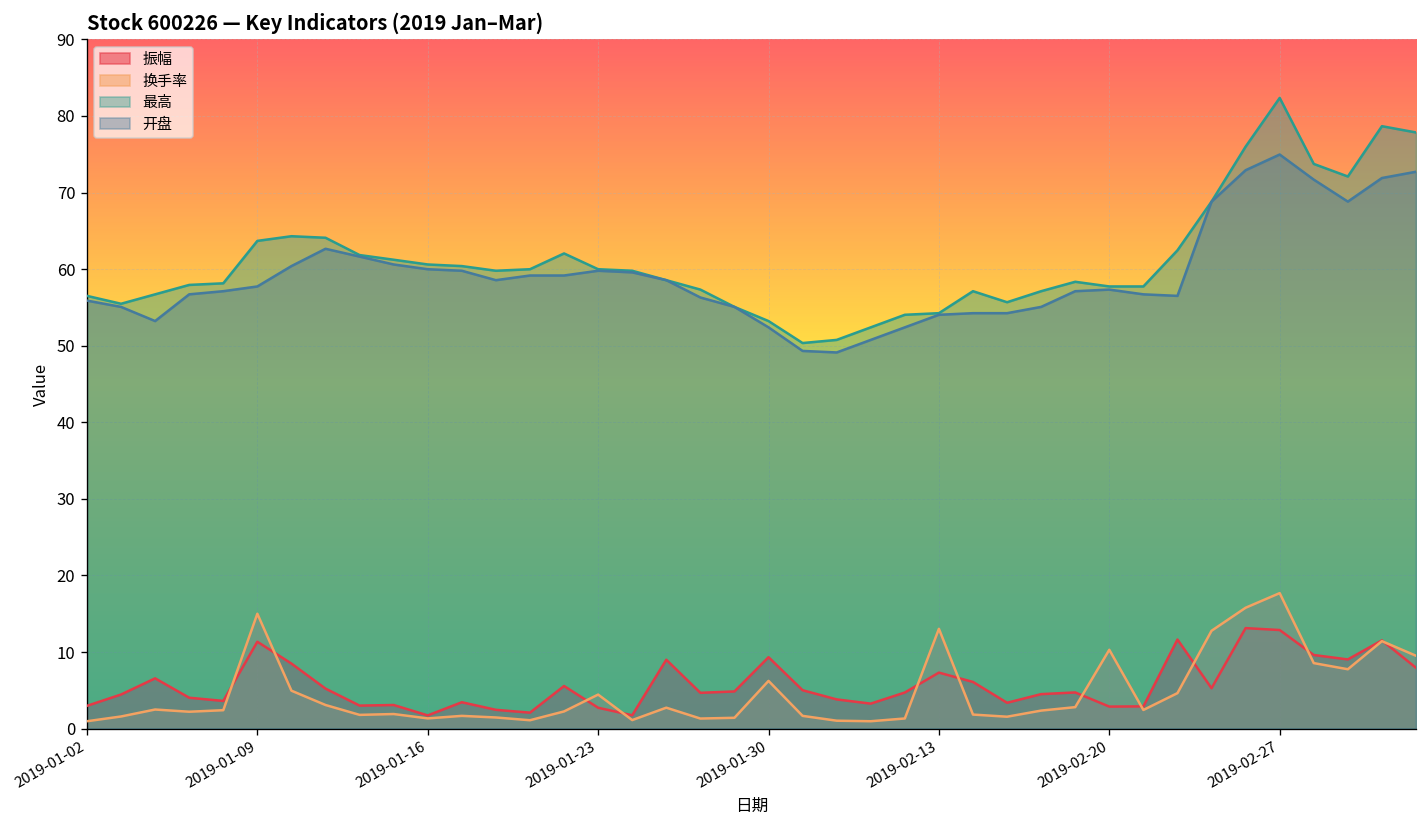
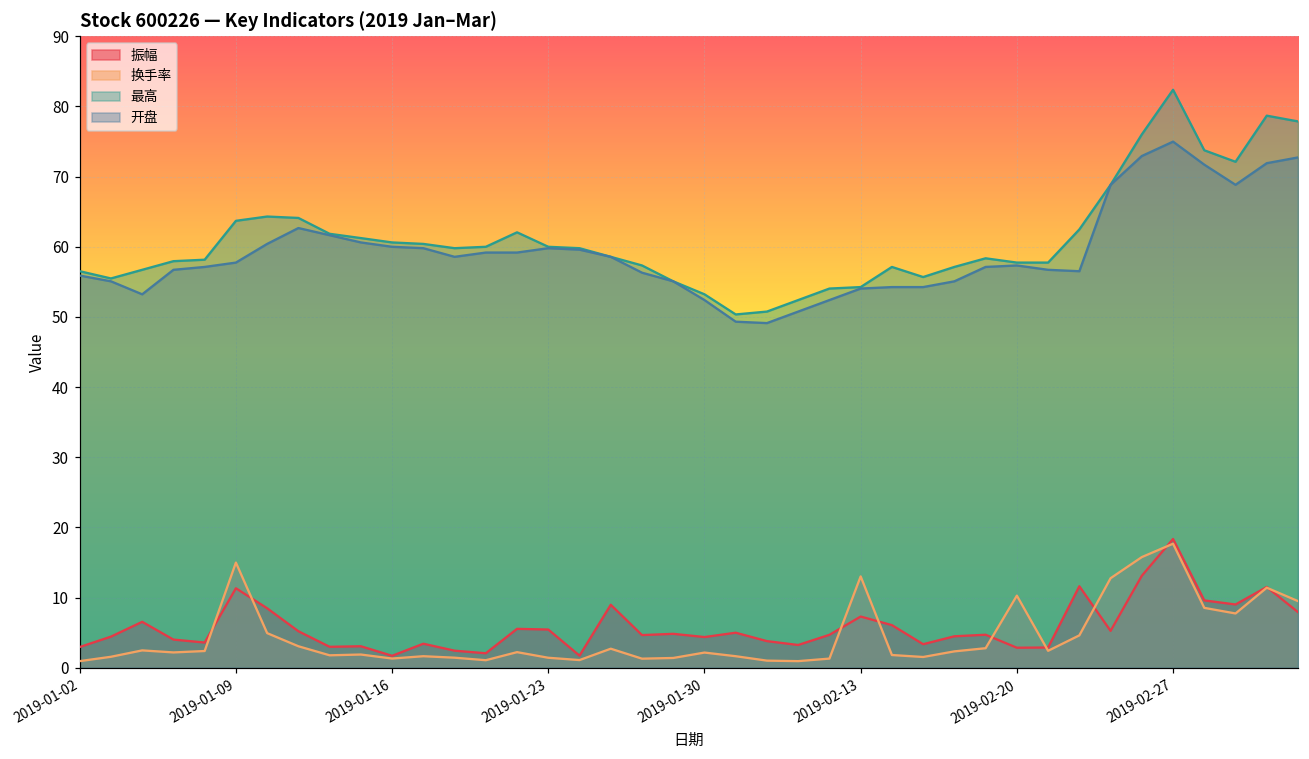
  {
    "振幅": {
      "2019-01-02": 3,
      "2019-01-09": 11,
-     "2019-01-23": 3,
-     "2019-01-30": 9,
+     "2019-01-23": 5,
+     "2019-01-30": 4,
      "2019-02-13": 7,
      "2019-02-20": 3,
-     "2019-02-27": 13
+     "2019-02-27": 18
    },
    "换手率": {
      "2019-01-02": 1,
      "2019-01-09": 15,
-     "2019-01-23": 4,
-     "2019-01-30": 6,
+     "2019-01-23": 1,
+     "2019-01-30": 2,
      "2019-02-13": 13,
      "2019-02-20": 10,
      "2019-02-27": 18
    }
  }
